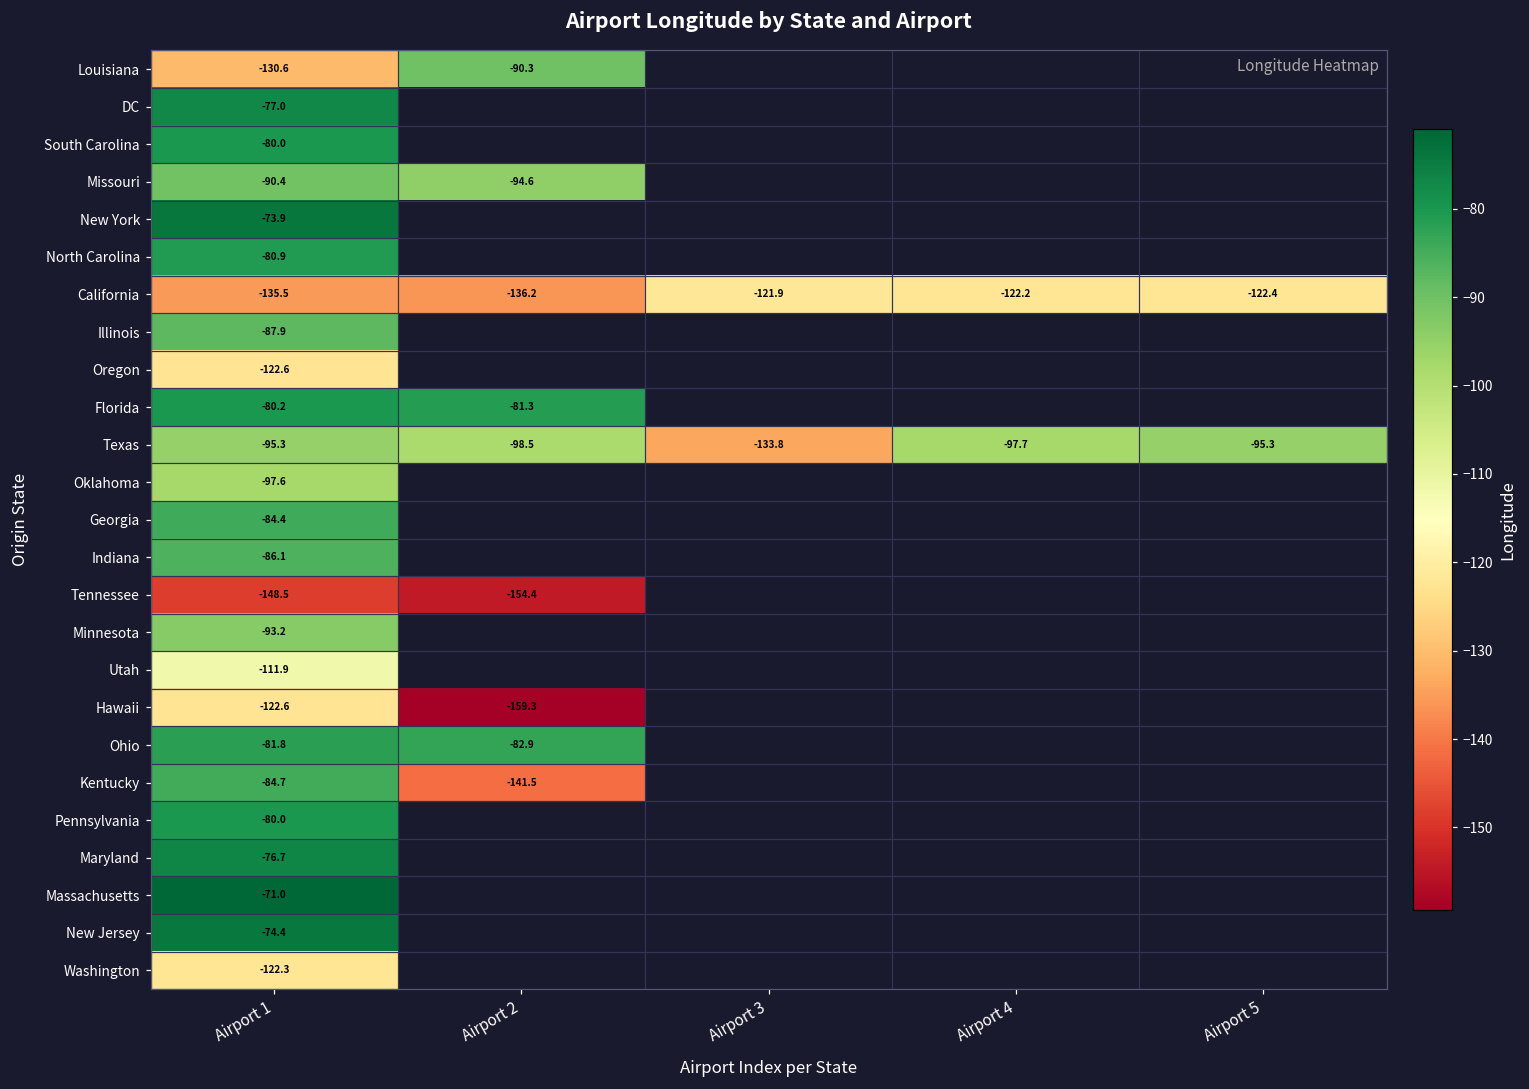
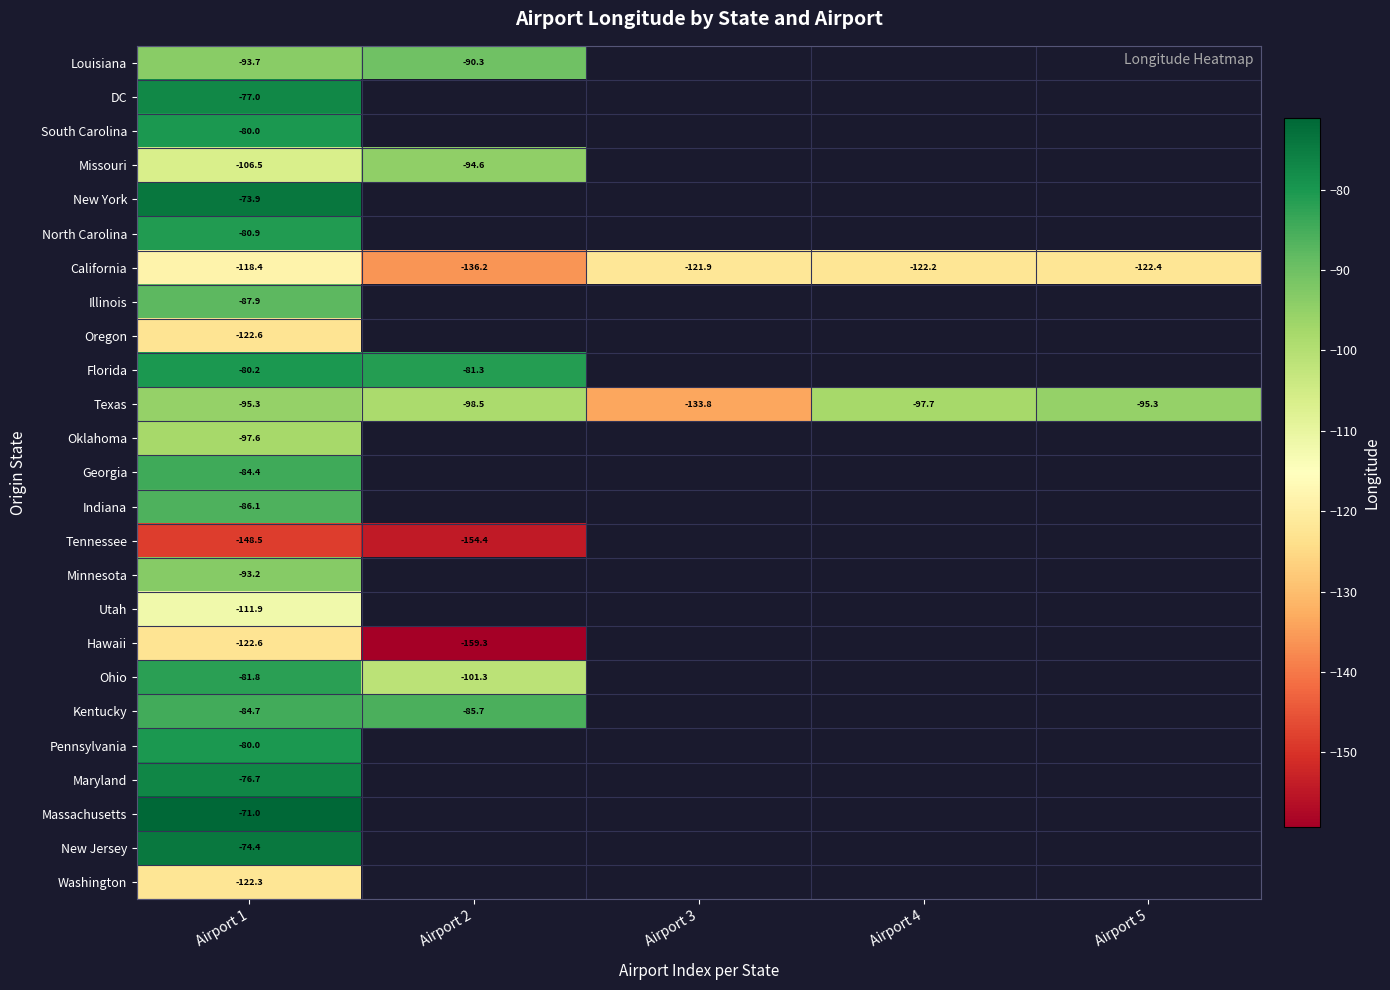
  {
    "Louisiana": {
-     "Airport 1": -130.6,
+     "Airport 1": -93.7,
      "Airport 2": -90.3
    },
    "DC": {
      "Airport 1": -77.0
    },
    "South Carolina": {
      "Airport 1": -80.0
    },
    "Missouri": {
-     "Airport 1": -90.4,
+     "Airport 1": -106.5,
      "Airport 2": -94.6
    },
    "New York": {
      "Airport 1": -73.9
    },
    "North Carolina": {
      "Airport 1": -80.9
    },
    "California": {
-     "Airport 1": -135.5,
+     "Airport 1": -118.4,
      "Airport 2": -136.2,
      "Airport 3": -121.9,
      "Airport 4": -122.2,
      "Airport 5": -122.4
    },
    "Illinois": {
      "Airport 1": -87.9
    },
    "Oregon": {
      "Airport 1": -122.6
    },
    "Florida": {
      "Airport 1": -80.2,
      "Airport 2": -81.3
    },
    "Texas": {
      "Airport 1": -95.3,
      "Airport 2": -98.5,
      "Airport 3": -133.8,
      "Airport 4": -97.7,
      "Airport 5": -95.3
    },
    "Oklahoma": {
      "Airport 1": -97.6
    },
    "Georgia": {
      "Airport 1": -84.4
    },
    "Indiana": {
      "Airport 1": -86.1
    },
    "Tennessee": {
      "Airport 1": -148.5,
      "Airport 2": -154.4
    },
    "Minnesota": {
      "Airport 1": -93.2
    },
    "Utah": {
      "Airport 1": -111.9
    },
    "Hawaii": {
      "Airport 1": -122.6,
      "Airport 2": -159.3
    },
    "Ohio": {
      "Airport 1": -81.8,
-     "Airport 2": -82.9
+     "Airport 2": -101.3
    },
    "Kentucky": {
      "Airport 1": -84.7,
-     "Airport 2": -141.5
+     "Airport 2": -85.7
    },
    "Pennsylvania": {
      "Airport 1": -80.0
    },
    "Maryland": {
      "Airport 1": -76.7
    },
    "Massachusetts": {
      "Airport 1": -71.0
    },
    "New Jersey": {
      "Airport 1": -74.4
    },
    "Washington": {
      "Airport 1": -122.3
    }
  }
